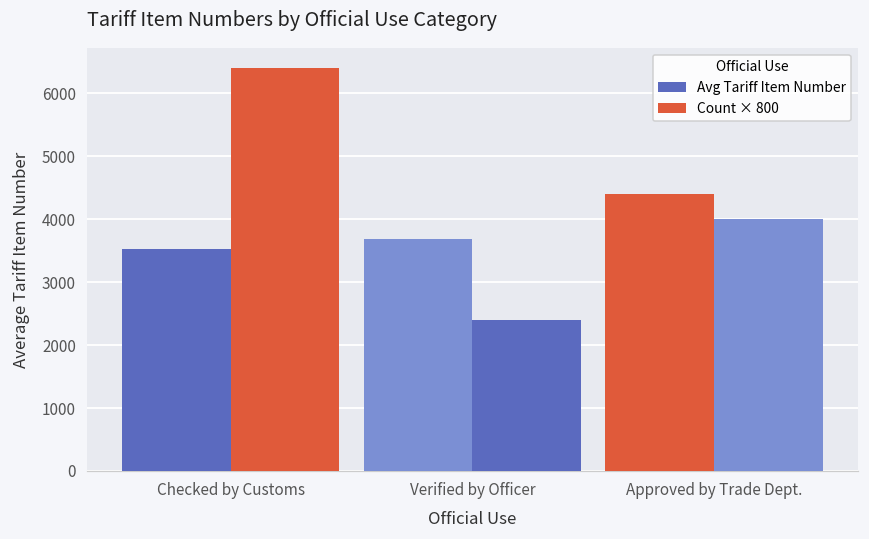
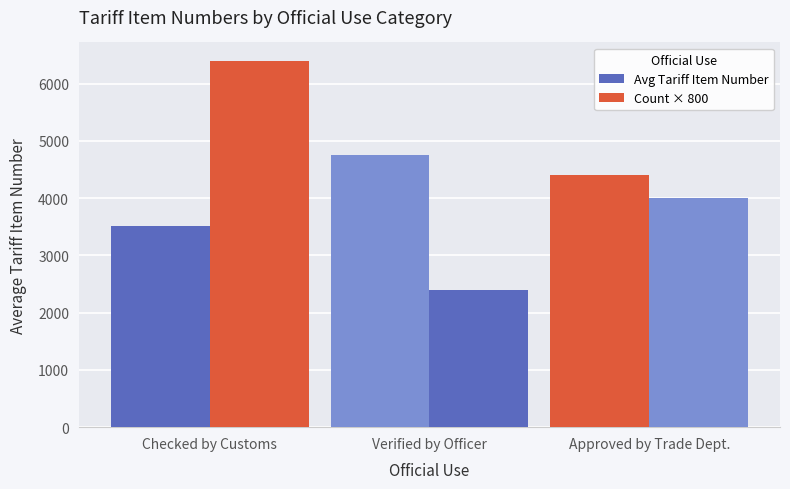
  {
    "Avg Tariff Item Number": {
      "Checked by Customs": 3500,
-     "Verified by Officer": 3700,
+     "Verified by Officer": 4700,
      "Approved by Trade Dept.": 4400
    },
    "Count × 800": {
      "Checked by Customs": 6400,
      "Verified by Officer": 2400,
      "Approved by Trade Dept.": 4000
    }
  }
